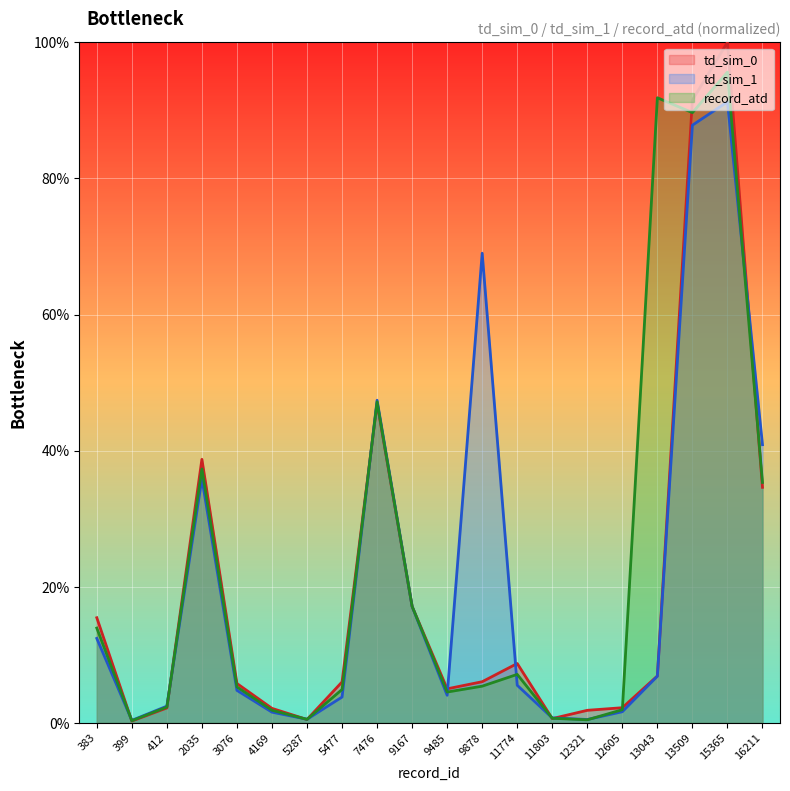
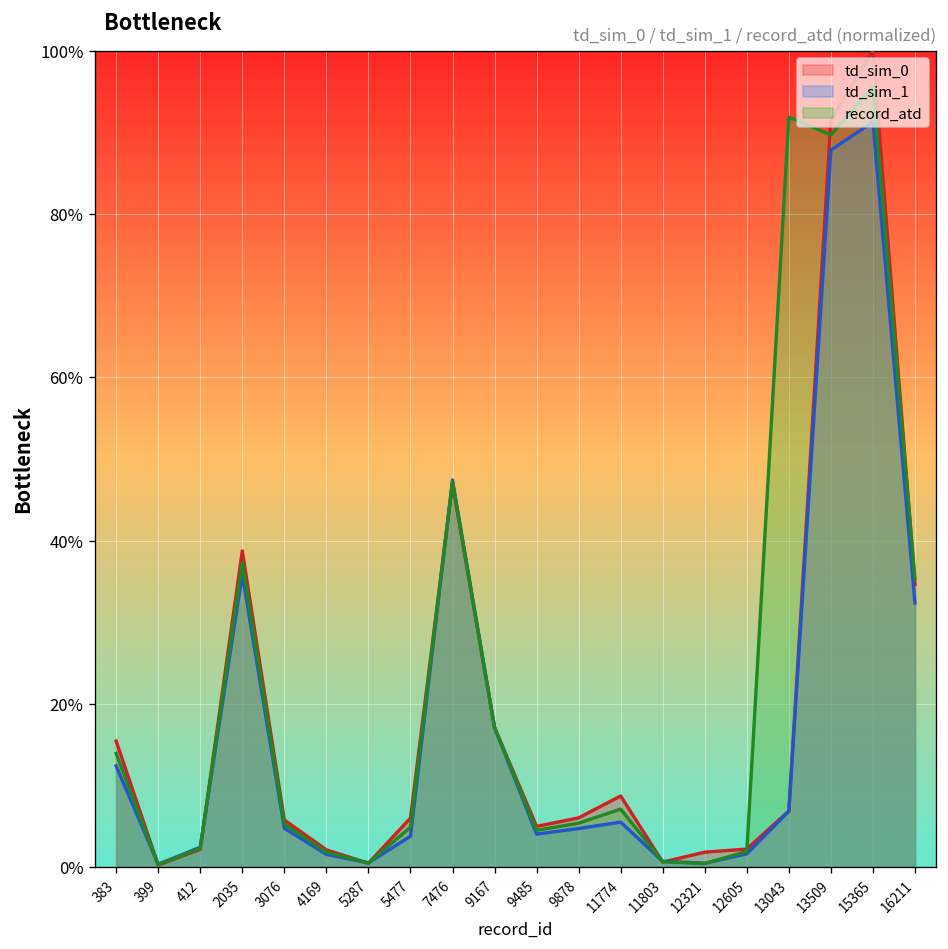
  {
    "td_sim_0": {
      "383": "15%",
      "2035": "39%",
      "3076": "6%",
      "5477": "6%",
      "9485": "5%",
      "9878": "6%",
      "11774": "9%",
      "12321": "2%",
      "15365": "100%",
      "16211": "35%"
    },
    "td_sim_1": {
      "383": "12%",
      "2035": "36%",
      "3076": "5%",
      "5477": "4%",
      "9485": "4%",
-     "9878": "69%",
+     "9878": "5%",
      "11774": "6%",
      "13509": "88%",
-     "16211": "41%"
+     "16211": "32%"
    },
    "record_atd": {
      "383": "14%",
      "2035": "37%",
      "3076": "5%",
      "5477": "5%",
      "9485": "5%",
      "9878": "5%",
      "11774": "7%",
      "13043": "92%",
      "13509": "90%",
      "16211": "35%"
    }
  }
